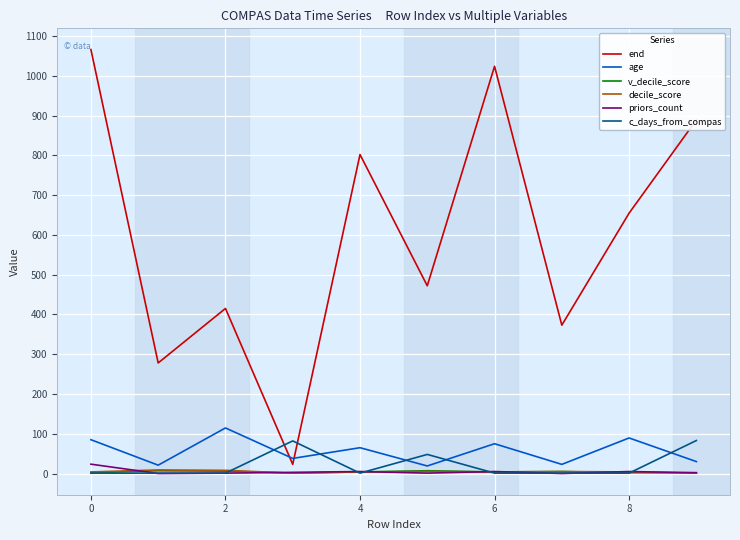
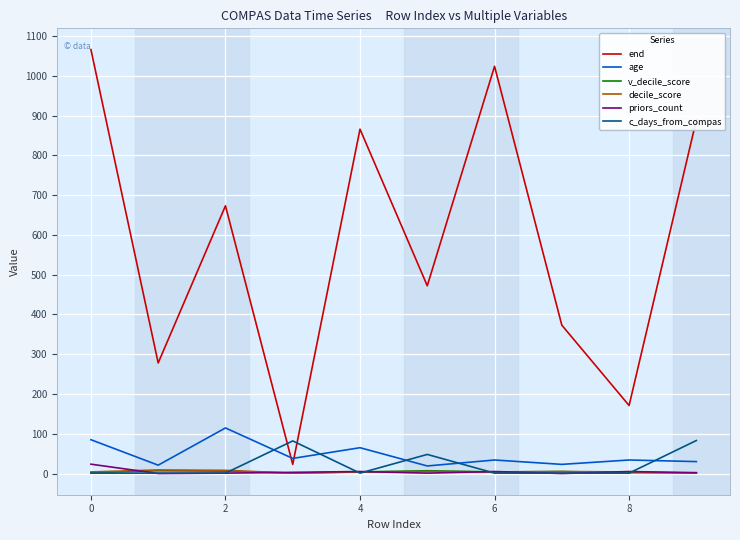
  {
    "end": {
      "0": 1070,
-     "2": 420,
-     "4": 800,
+     "2": 670,
+     "4": 870,
      "6": 1020,
-     "8": 650
+     "8": 170
    },
    "age": {
      "0": 90,
      "2": 110,
      "4": 60,
-     "6": 70,
-     "8": 90
+     "6": 30,
+     "8": 30
    },
    "priors_count": {
      "0": 20
    }
  }
